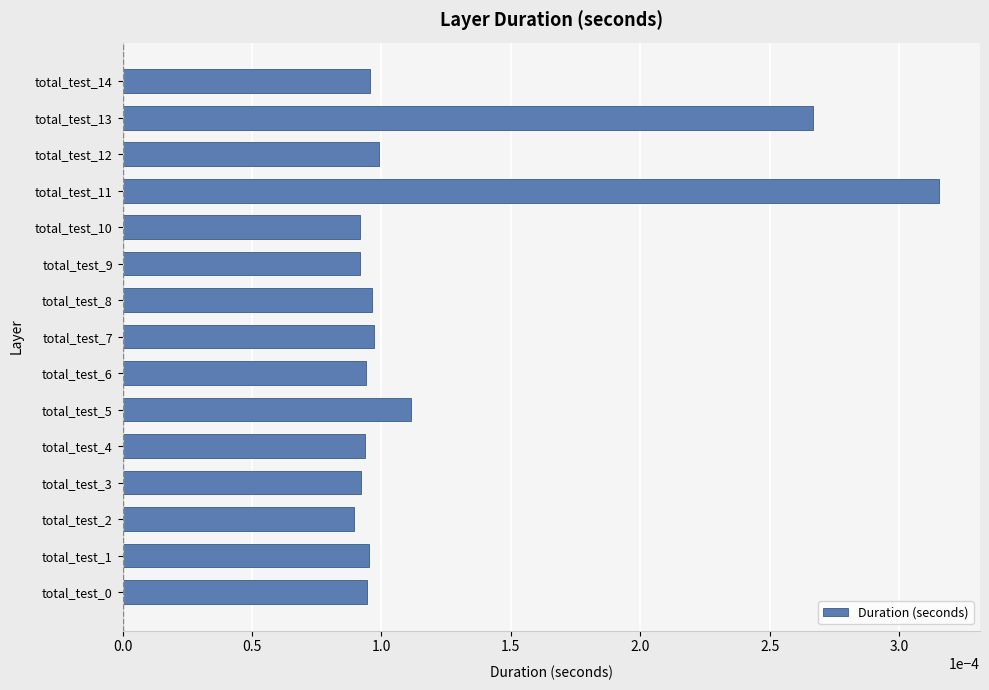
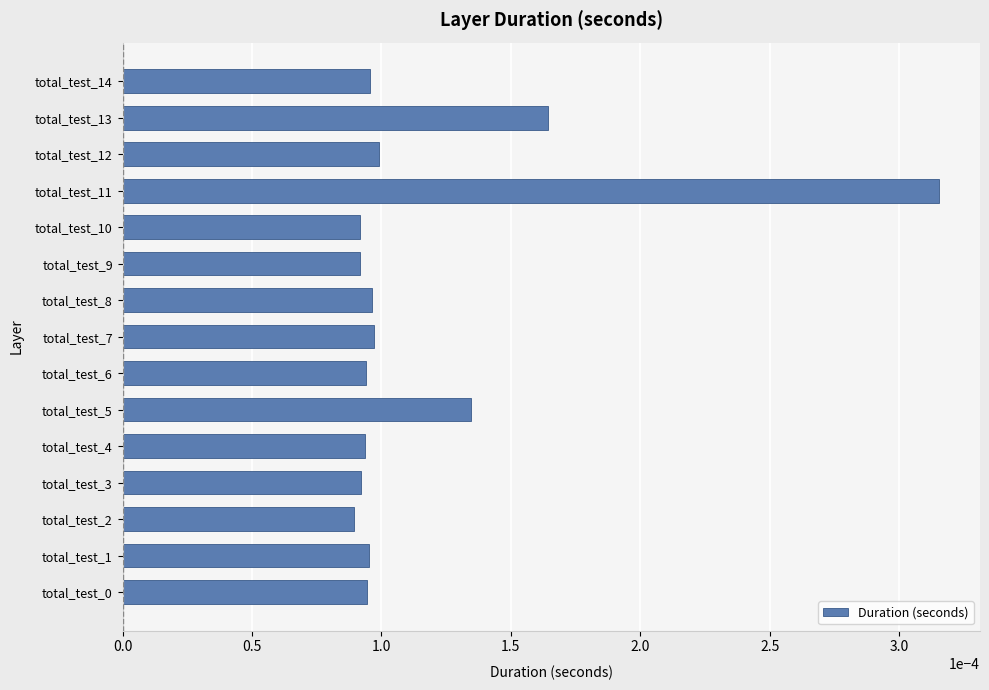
  {
    "total_test_14": 0.000096,
-   "total_test_13": 0.000267,
+   "total_test_13": 0.000164,
    "total_test_12": 0.000099,
    "total_test_11": 0.000316,
    "total_test_10": 0.000092,
    "total_test_9": 0.000092,
    "total_test_8": 0.000096,
    "total_test_7": 0.000097,
    "total_test_6": 0.000094,
-   "total_test_5": 0.000112,
+   "total_test_5": 0.000134,
    "total_test_4": 0.000094,
    "total_test_3": 0.000092,
    "total_test_2": 0.000089,
    "total_test_1": 0.000095,
    "total_test_0": 0.000094
  }
